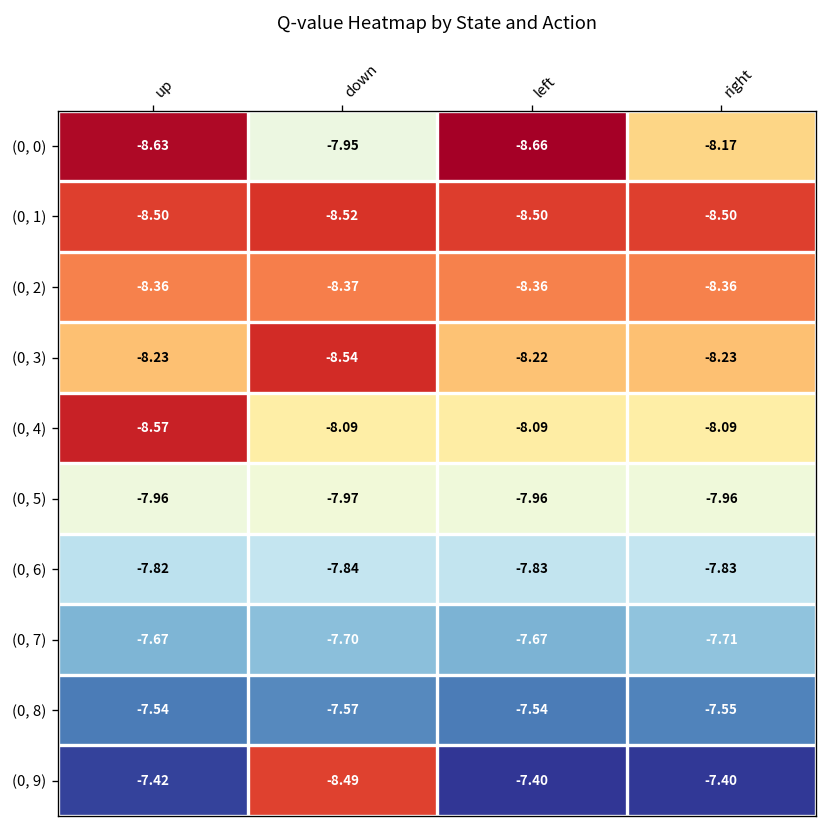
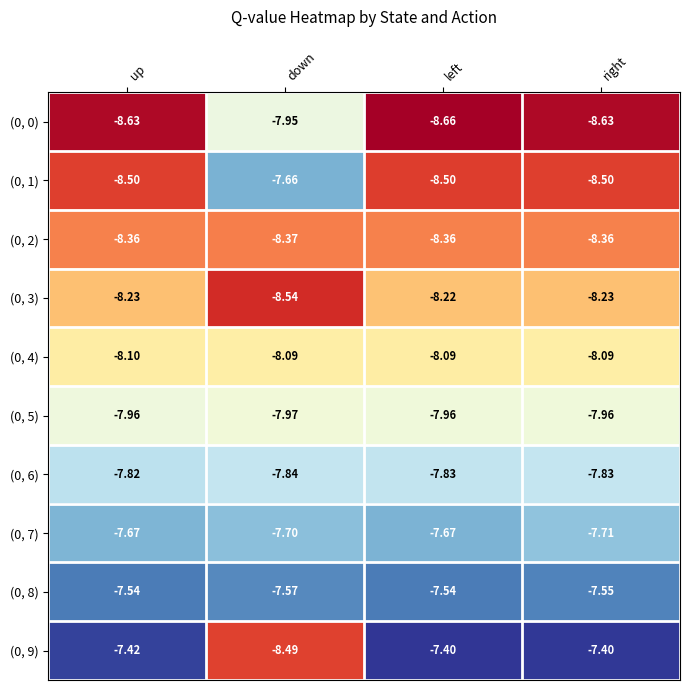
  {
    "(0, 0)": {
      "up": -8.63,
      "down": -7.95,
      "left": -8.66,
-     "right": -8.17
+     "right": -8.63
    },
    "(0, 1)": {
      "up": -8.50,
-     "down": -8.52,
+     "down": -7.66,
      "left": -8.50,
      "right": -8.50
    },
    "(0, 2)": {
      "up": -8.36,
      "down": -8.37,
      "left": -8.36,
      "right": -8.36
    },
    "(0, 3)": {
      "up": -8.23,
      "down": -8.54,
      "left": -8.22,
      "right": -8.23
    },
    "(0, 4)": {
-     "up": -8.57,
+     "up": -8.10,
      "down": -8.09,
      "left": -8.09,
      "right": -8.09
    },
    "(0, 5)": {
      "up": -7.96,
      "down": -7.97,
      "left": -7.96,
      "right": -7.96
    },
    "(0, 6)": {
      "up": -7.82,
      "down": -7.84,
      "left": -7.83,
      "right": -7.83
    },
    "(0, 7)": {
      "up": -7.67,
      "down": -7.70,
      "left": -7.67,
      "right": -7.71
    },
    "(0, 8)": {
      "up": -7.54,
      "down": -7.57,
      "left": -7.54,
      "right": -7.55
    },
    "(0, 9)": {
      "up": -7.42,
      "down": -8.49,
      "left": -7.40,
      "right": -7.40
    }
  }
